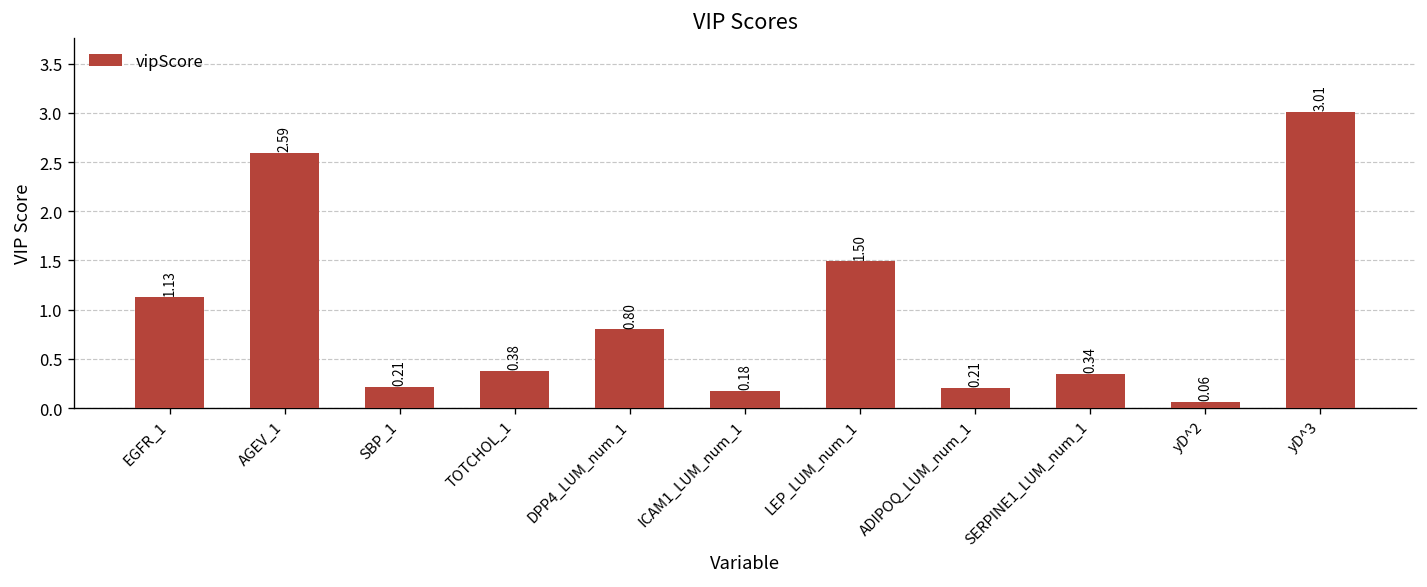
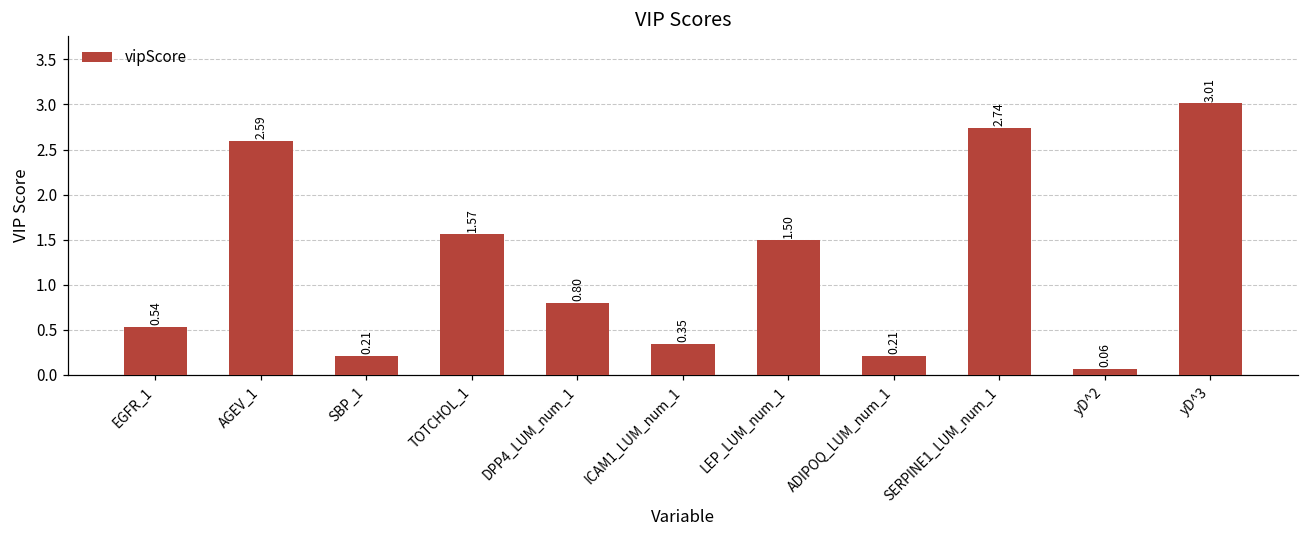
  {
-   "EGFR_1": 1.13,
+   "EGFR_1": 0.54,
    "AGEV_1": 2.59,
    "SBP_1": 0.21,
-   "TOTCHOL_1": 0.38,
+   "TOTCHOL_1": 1.57,
    "DPP4_LUM_num_1": 0.80,
-   "ICAM1_LUM_num_1": 0.18,
+   "ICAM1_LUM_num_1": 0.35,
    "LEP_LUM_num_1": 1.50,
    "ADIPOQ_LUM_num_1": 0.21,
-   "SERPINE1_LUM_num_1": 0.34,
+   "SERPINE1_LUM_num_1": 2.74,
    "yD^2": 0.06,
    "yD^3": 3.01
  }
